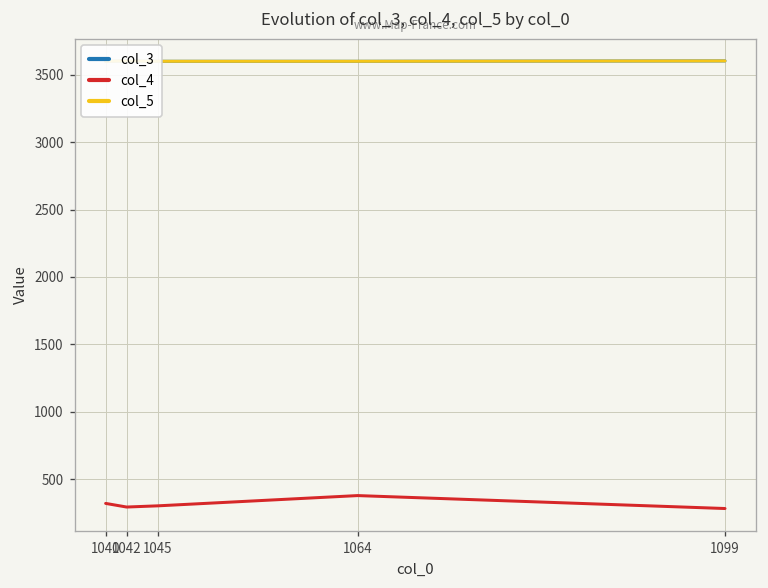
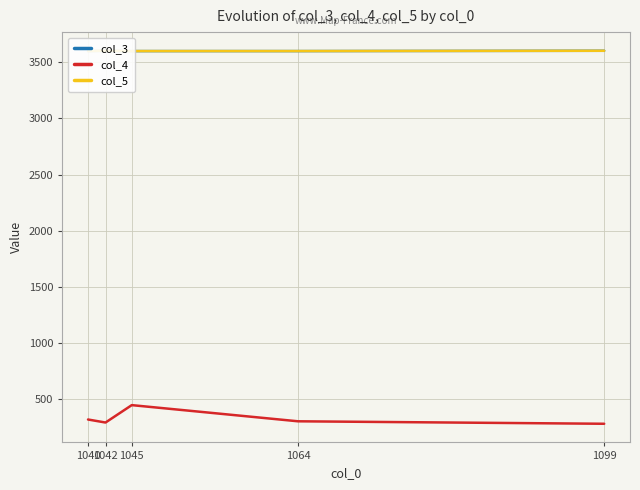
  {
    "col_5": {
      "1064": 3600,
      "1099": 3600
    },
    "col_4": {
-     "1045": 300,
-     "1064": 380,
+     "1045": 450,
+     "1064": 300,
      "1099": 280
    }
  }
